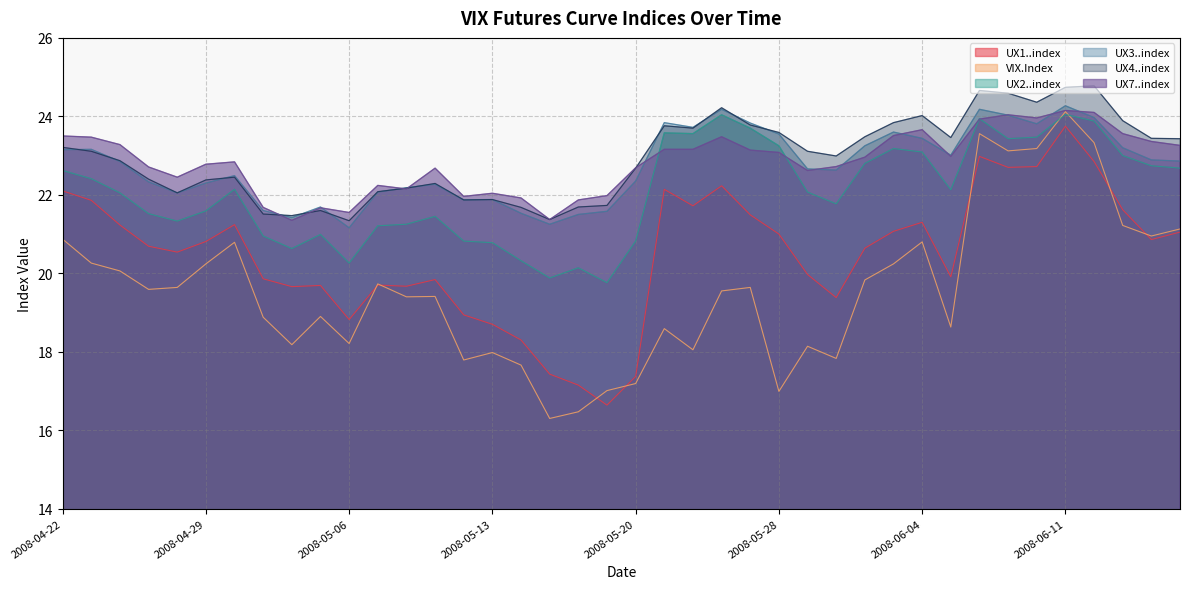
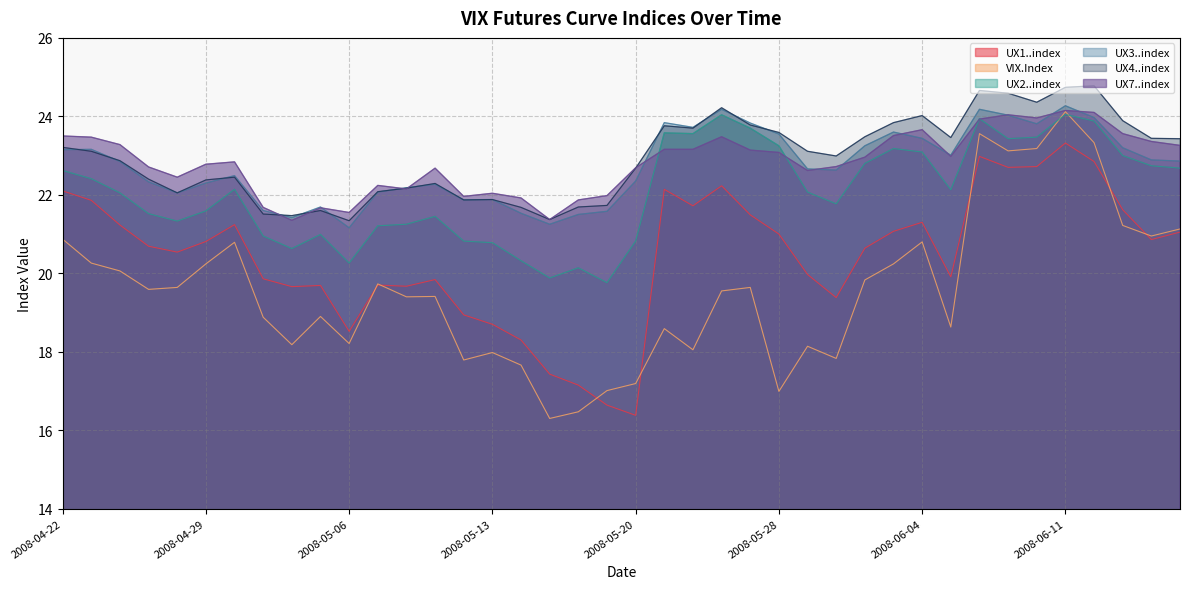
  {
    "UX1..index": {
      "2008-04-22": 22.1,
      "2008-04-29": 20.8,
-     "2008-05-06": 18.8,
+     "2008-05-06": 18.5,
      "2008-05-13": 18.7,
-     "2008-05-20": 17.4,
+     "2008-05-20": 16.4,
      "2008-05-28": 21.0,
      "2008-06-04": 21.3,
-     "2008-06-11": 23.8
+     "2008-06-11": 23.3
    },
    "VIX.Index": {
      "2008-04-22": 20.9,
      "2008-04-29": 20.2,
      "2008-05-06": 18.2,
      "2008-05-13": 18.0,
      "2008-05-20": 17.2,
      "2008-05-28": 17.0,
      "2008-06-04": 20.8
    }
  }
